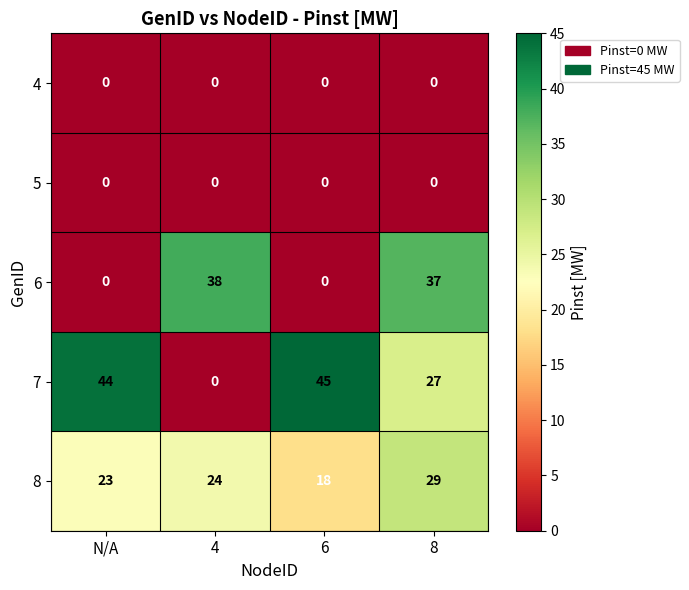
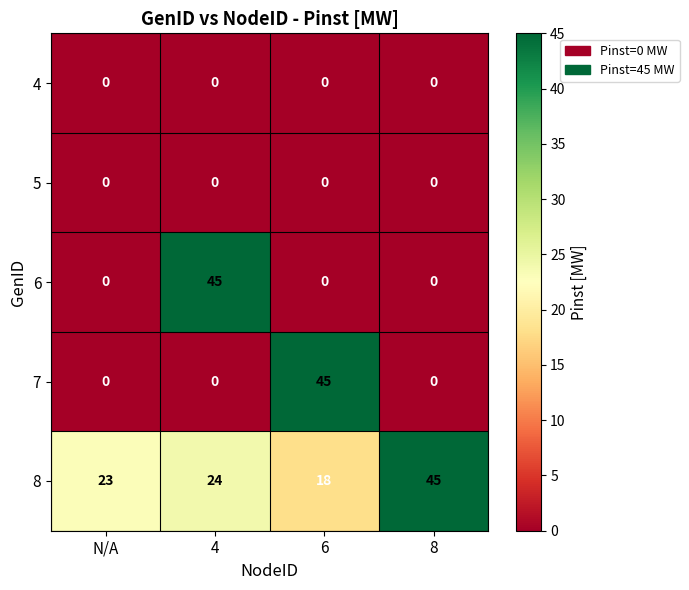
  {
    "4": {
      "N/A": 0,
      "4": 0,
      "6": 0,
      "8": 0
    },
    "5": {
      "N/A": 0,
      "4": 0,
      "6": 0,
      "8": 0
    },
    "6": {
      "N/A": 0,
-     "4": 38,
+     "4": 45,
      "6": 0,
-     "8": 37
+     "8": 0
    },
    "7": {
-     "N/A": 44,
+     "N/A": 0,
      "4": 0,
      "6": 45,
-     "8": 27
+     "8": 0
    },
    "8": {
      "N/A": 23,
      "4": 24,
      "6": 18,
-     "8": 29
+     "8": 45
    }
  }
